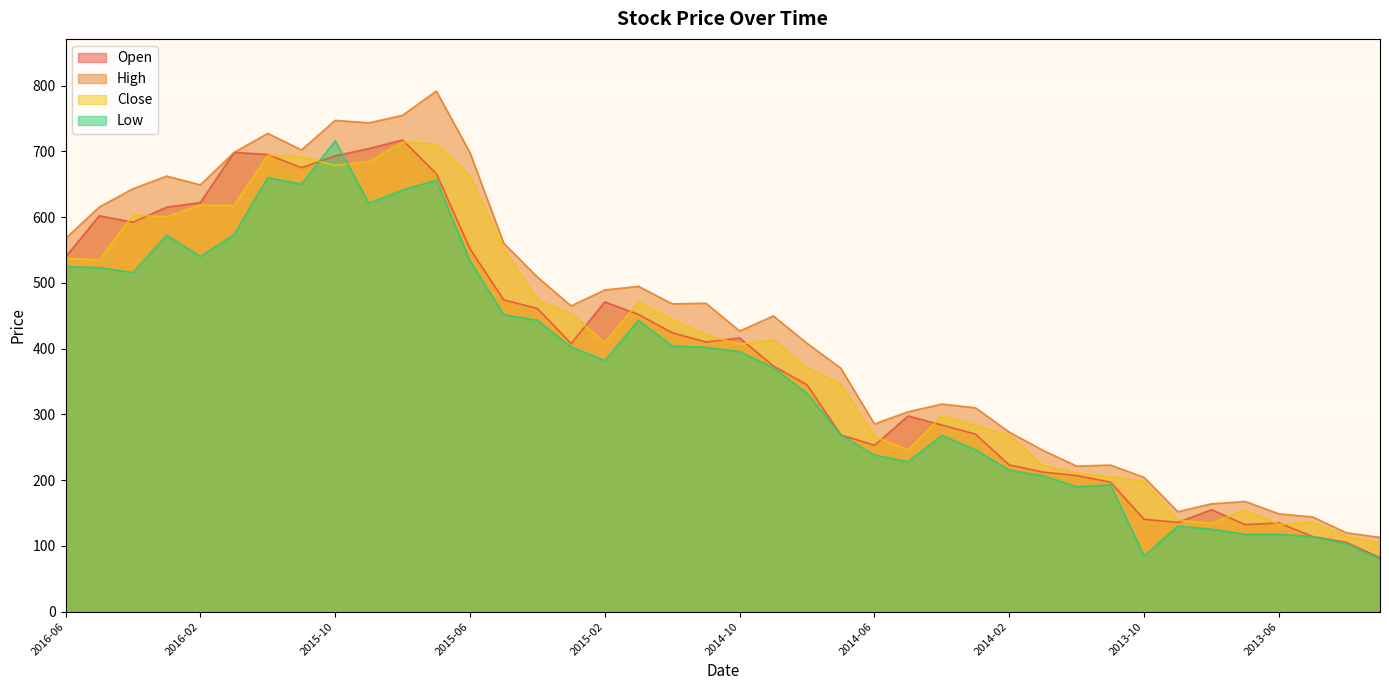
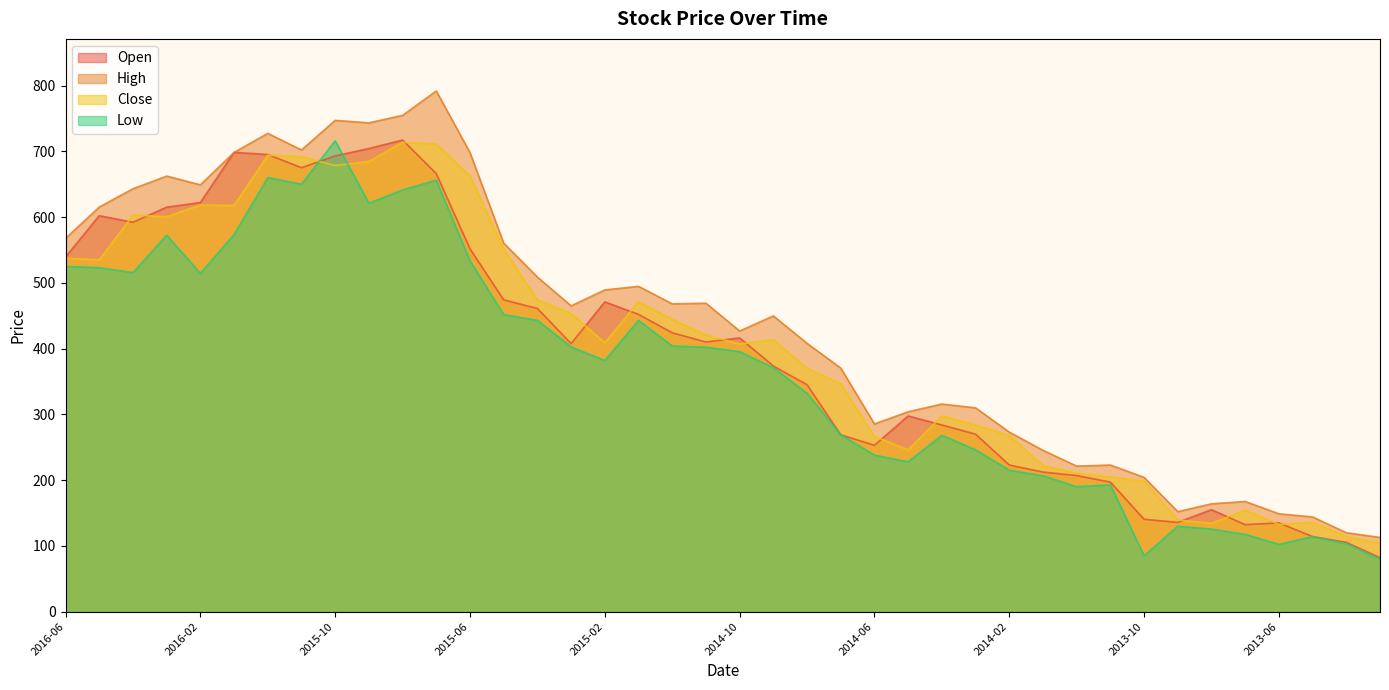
  {
    "Low": {
      "2016-06": 530,
-     "2016-02": 540,
+     "2016-02": 510,
      "2015-10": 720,
      "2015-06": 530,
      "2015-02": 380,
      "2014-10": 400,
      "2014-06": 240,
      "2014-02": 220,
      "2013-10": 80,
-     "2013-06": 120
+     "2013-06": 100
    }
  }
